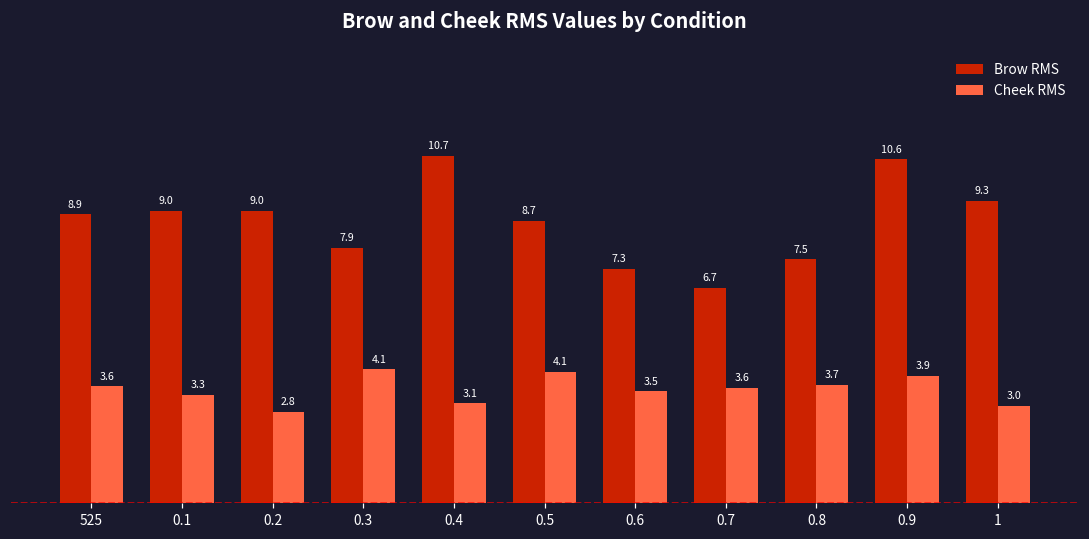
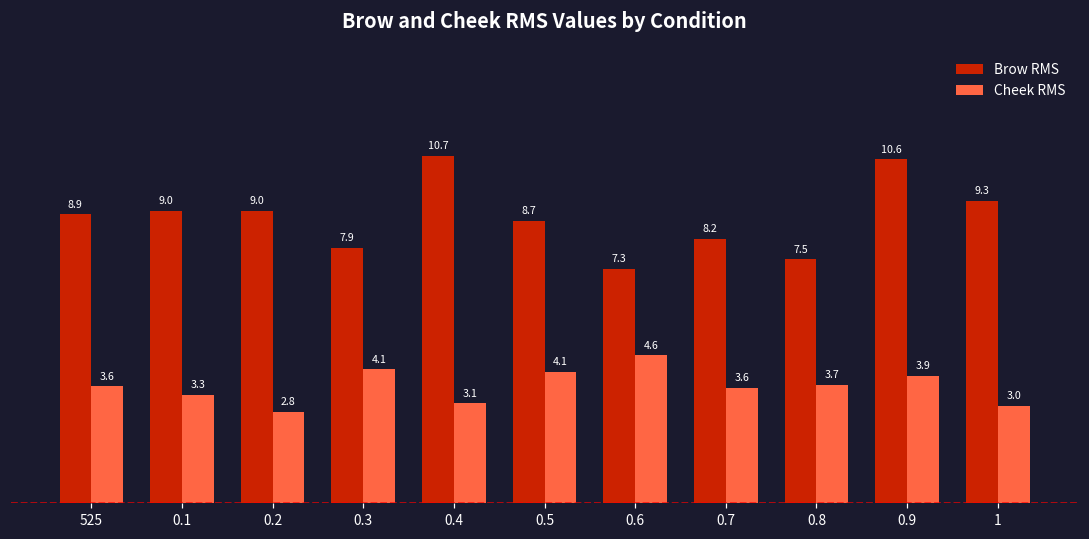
  {
    "Brow RMS": {
      "525": 8.9,
      "0.1": 9.0,
      "0.2": 9.0,
      "0.3": 7.9,
      "0.4": 10.7,
      "0.5": 8.7,
      "0.6": 7.3,
-     "0.7": 6.7,
+     "0.7": 8.2,
      "0.8": 7.5,
      "0.9": 10.6,
      "1": 9.3
    },
    "Cheek RMS": {
      "525": 3.6,
      "0.1": 3.3,
      "0.2": 2.8,
      "0.3": 4.1,
      "0.4": 3.1,
      "0.5": 4.1,
-     "0.6": 3.5,
+     "0.6": 4.6,
      "0.7": 3.6,
      "0.8": 3.7,
      "0.9": 3.9,
      "1": 3.0
    }
  }
